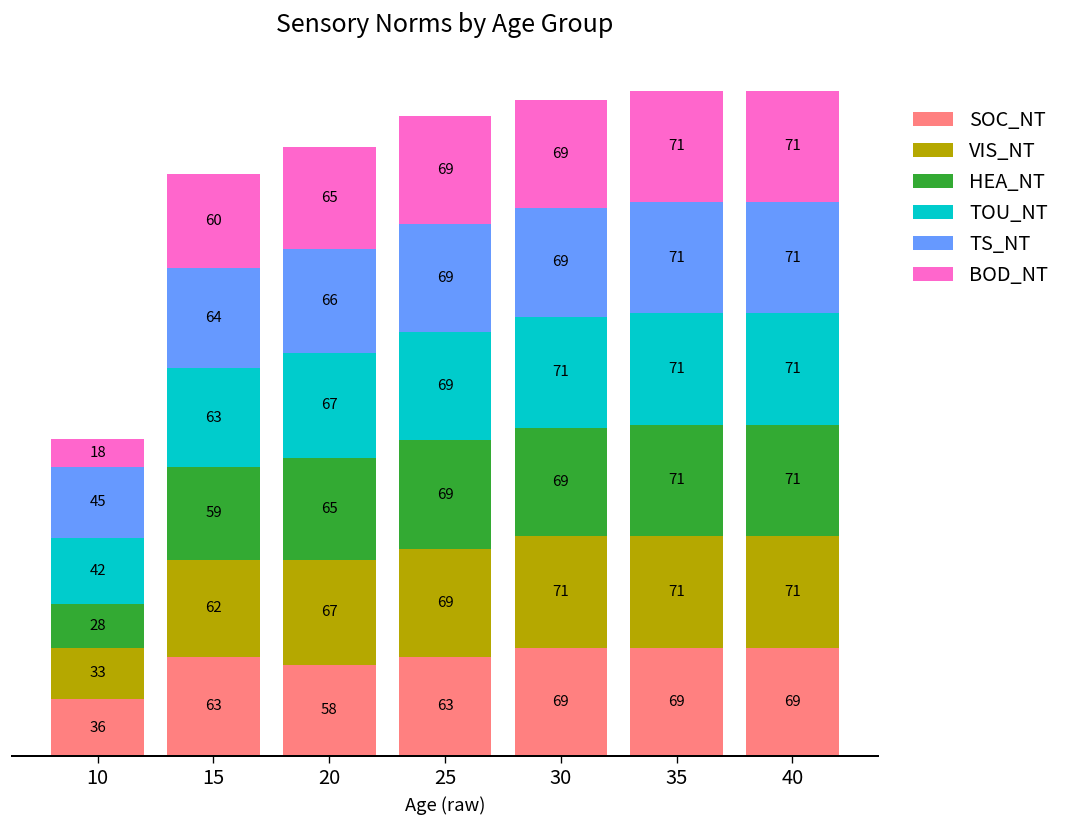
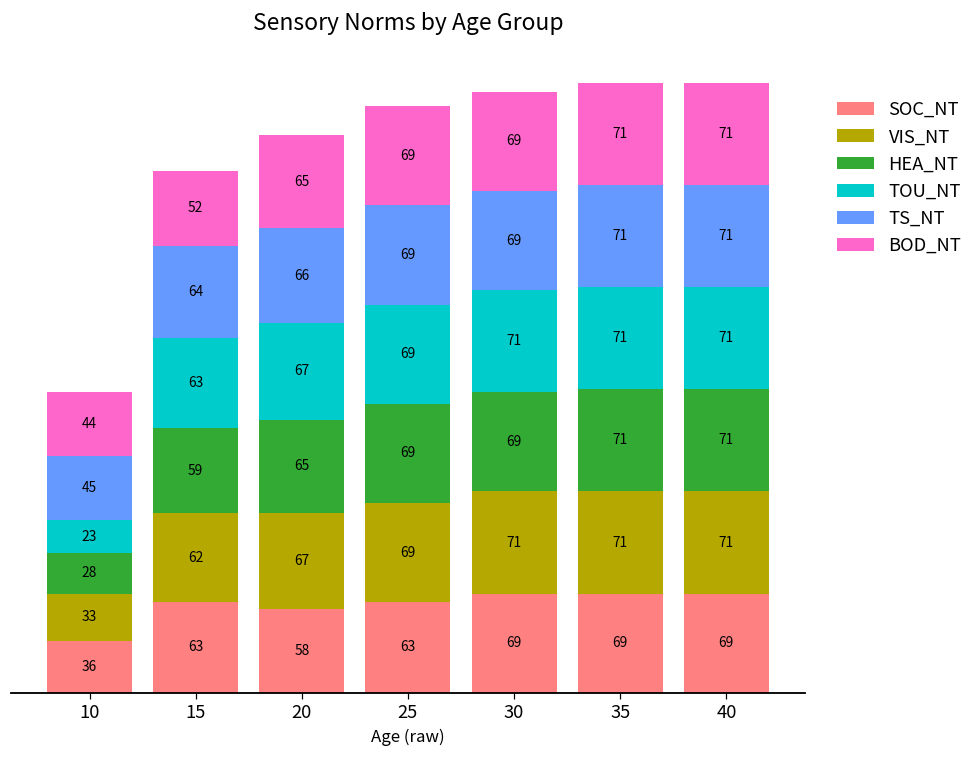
  {
    "SOC_NT": {
      "10": 36,
      "15": 63,
      "20": 58,
      "25": 63,
      "30": 69,
      "35": 69,
      "40": 69
    },
    "VIS_NT": {
      "10": 33,
      "15": 62,
      "20": 67,
      "25": 69,
      "30": 71,
      "35": 71,
      "40": 71
    },
    "HEA_NT": {
      "10": 28,
      "15": 59,
      "20": 65,
      "25": 69,
      "30": 69,
      "35": 71,
      "40": 71
    },
    "TOU_NT": {
-     "10": 42,
+     "10": 23,
      "15": 63,
      "20": 67,
      "25": 69,
      "30": 71,
      "35": 71,
      "40": 71
    },
    "TS_NT": {
      "10": 45,
      "15": 64,
      "20": 66,
      "25": 69,
      "30": 69,
      "35": 71,
      "40": 71
    },
    "BOD_NT": {
-     "10": 18,
-     "15": 60,
+     "10": 44,
+     "15": 52,
      "20": 65,
      "25": 69,
      "30": 69,
      "35": 71,
      "40": 71
    }
  }
